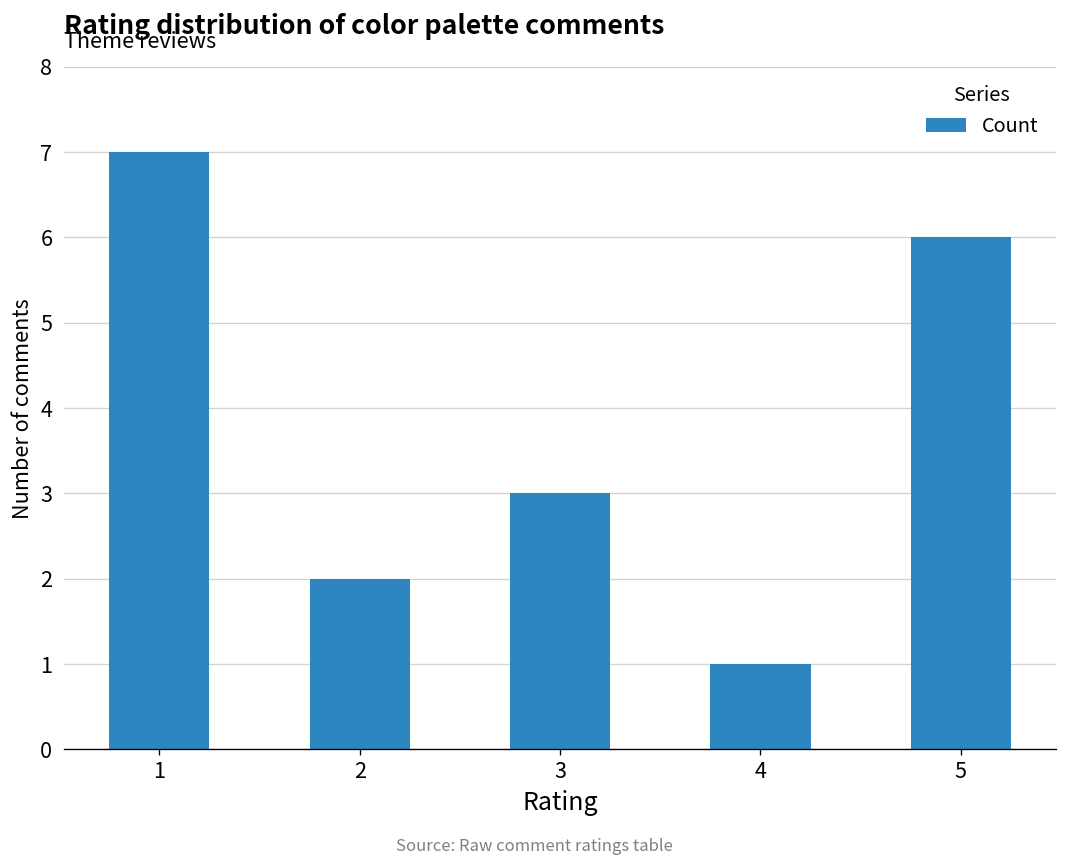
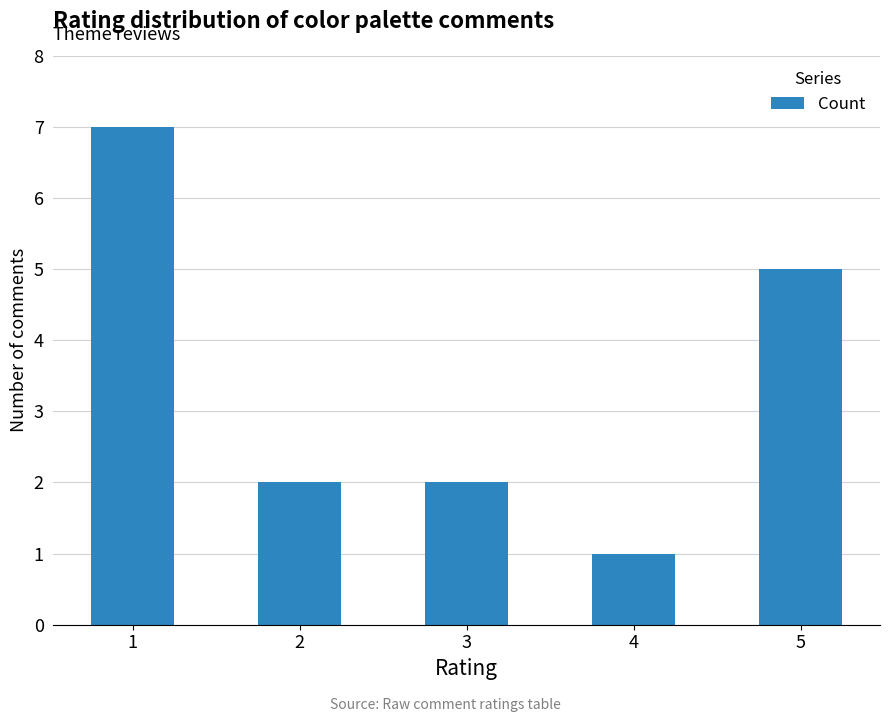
  {
    "1": 7,
    "2": 2,
-   "3": 3,
+   "3": 2,
    "4": 1,
-   "5": 6
+   "5": 5
  }
